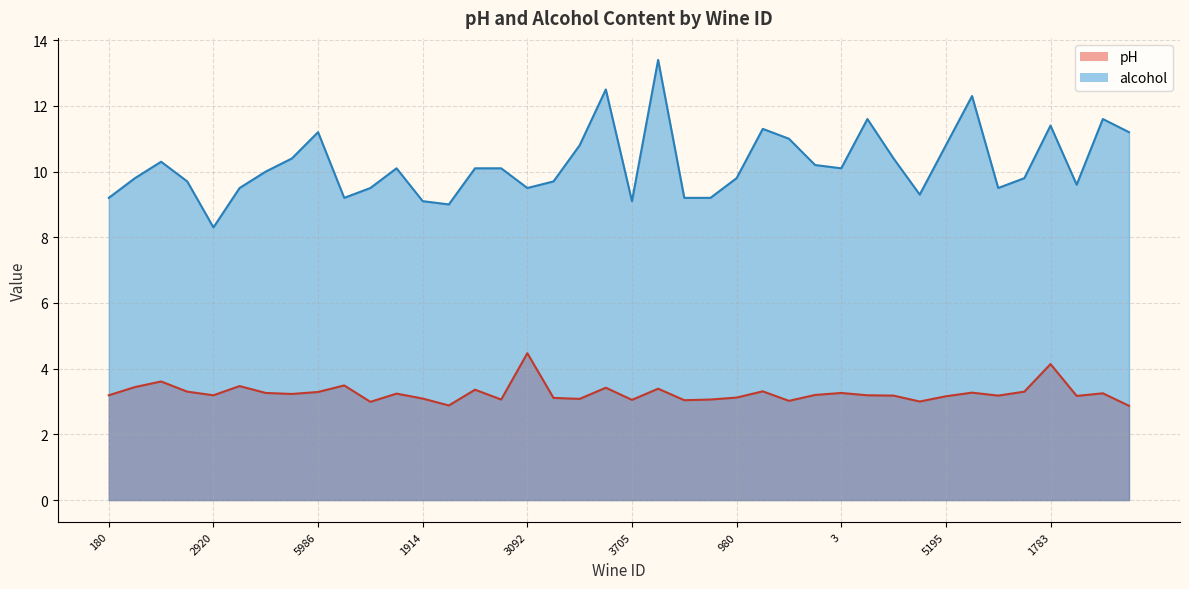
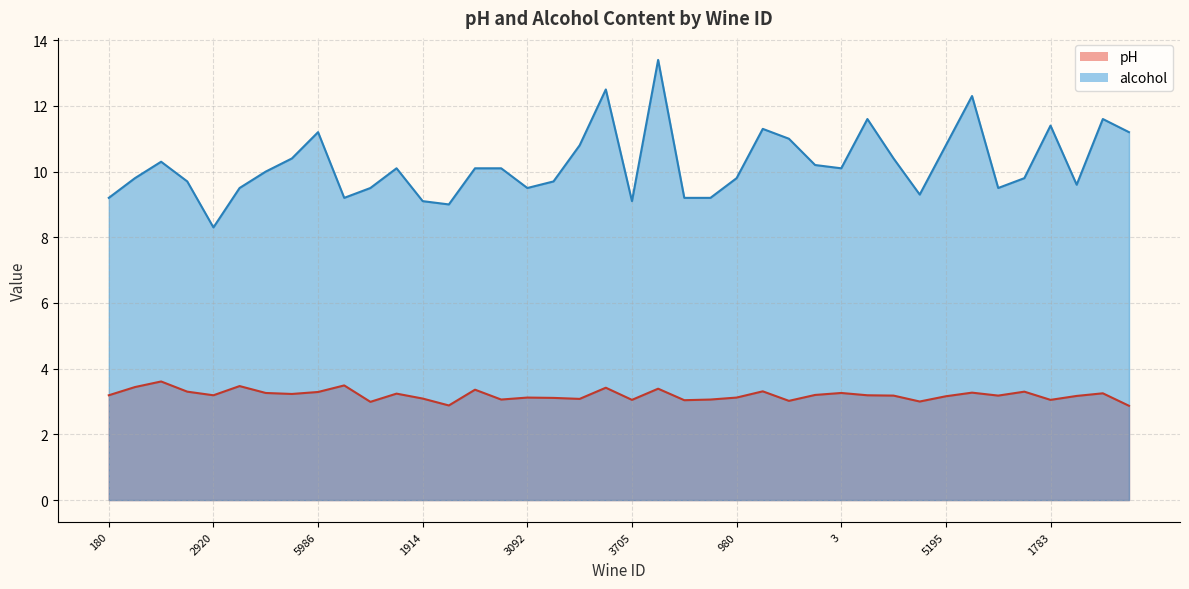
  {
    "pH": {
      "180": 3.2,
      "2920": 3.2,
      "5986": 3.3,
      "1914": 3.1,
-     "3092": 4.5,
+     "3092": 3.1,
      "3705": 3.1,
      "980": 3.1,
      "5195": 3.2,
-     "1783": 4.1
+     "1783": 3.1
    },
    "alcohol": {
      "180": 9.2,
      "2920": 8.3,
      "5986": 11.2,
      "1914": 9.1,
      "3092": 9.5,
      "3705": 9.1,
      "980": 9.8,
      "5195": 10.8,
      "1783": 11.4
    }
  }
